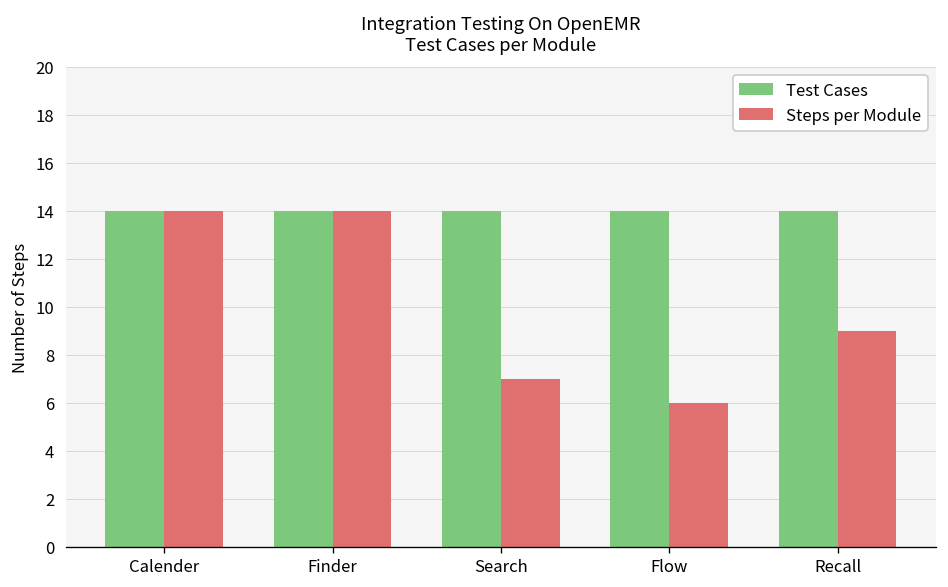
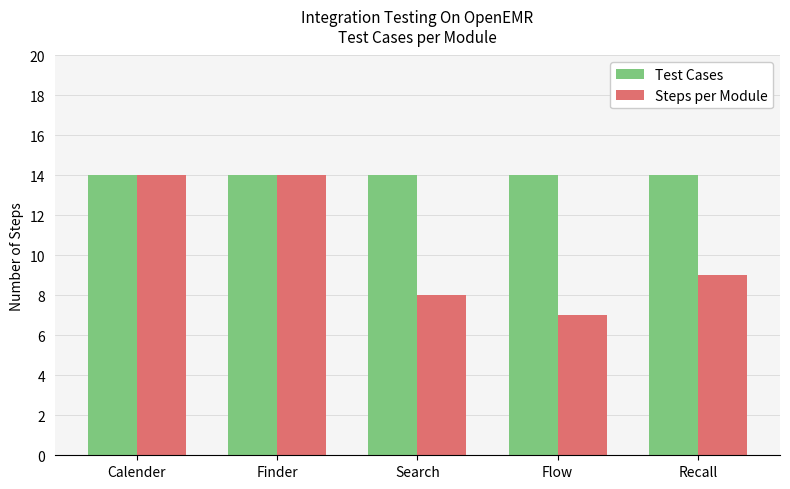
  {
    "Test Cases": {
      "Calender": 14,
      "Finder": 14,
      "Search": 14,
      "Flow": 14,
      "Recall": 14
    },
    "Steps per Module": {
      "Calender": 14,
      "Finder": 14,
-     "Search": 7,
-     "Flow": 6,
+     "Search": 8,
+     "Flow": 7,
      "Recall": 9
    }
  }
